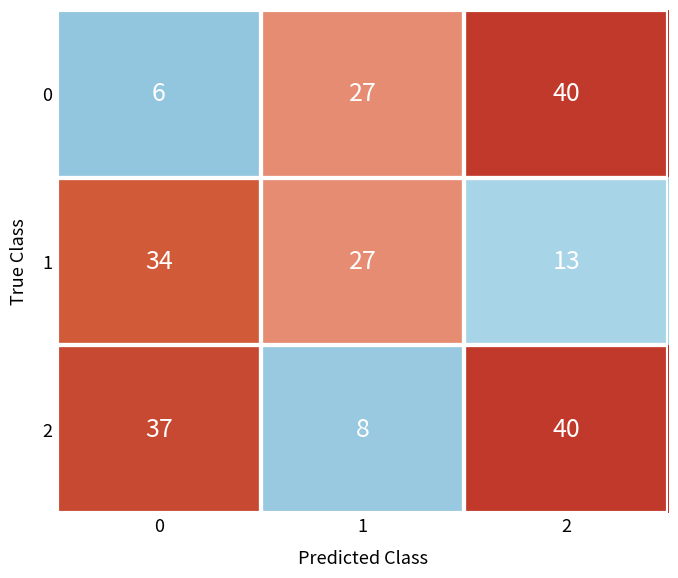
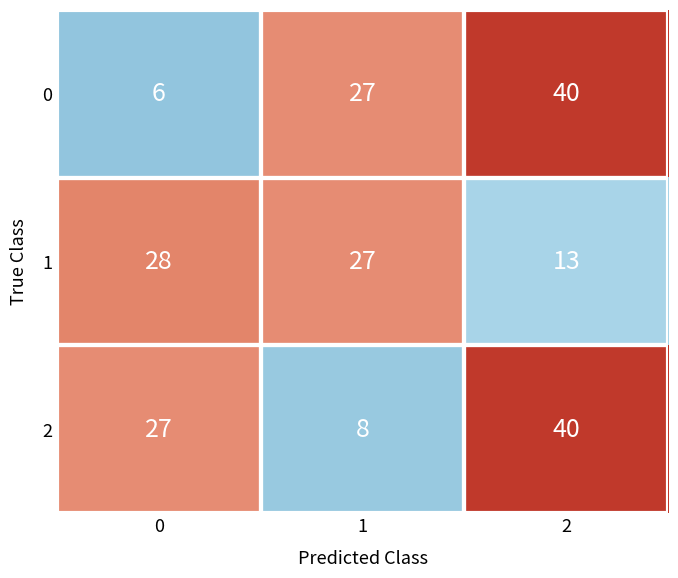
  {
    "0": {
      "0": 6,
      "1": 27,
      "2": 40
    },
    "1": {
-     "0": 34,
+     "0": 28,
      "1": 27,
      "2": 13
    },
    "2": {
-     "0": 37,
+     "0": 27,
      "1": 8,
      "2": 40
    }
  }
